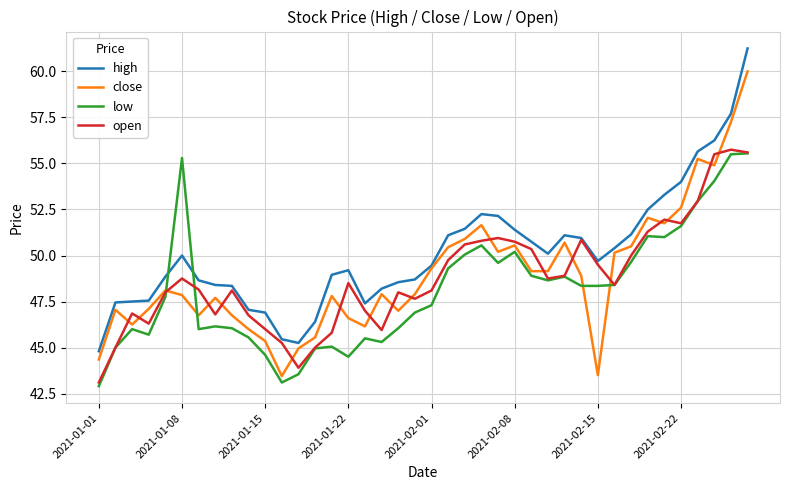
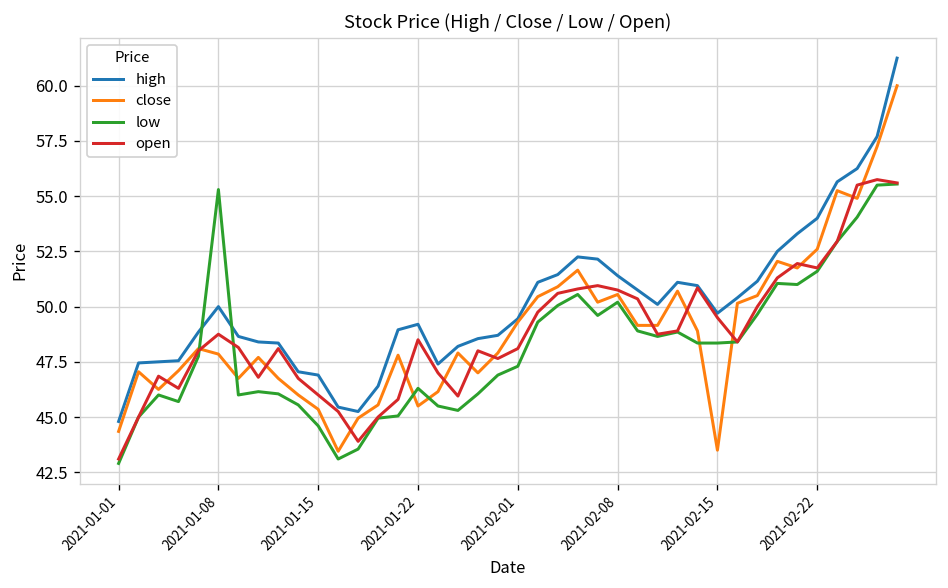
  {
    "high": {
      "2021-01-01": 44.8,
      "2021-01-08": 50.0,
      "2021-01-15": 46.9,
      "2021-01-22": 49.2,
      "2021-02-01": 49.5,
      "2021-02-08": 51.4,
      "2021-02-15": 49.7,
      "2021-02-22": 54.0
    },
    "close": {
      "2021-01-01": 44.4,
      "2021-01-08": 47.9,
      "2021-01-15": 45.4,
-     "2021-01-22": 46.6,
+     "2021-01-22": 45.5,
      "2021-02-01": 49.3,
      "2021-02-08": 50.6,
      "2021-02-15": 43.5,
      "2021-02-22": 52.6
    },
    "low": {
      "2021-01-01": 42.9,
      "2021-01-08": 55.3,
      "2021-01-15": 44.6,
-     "2021-01-22": 44.5,
+     "2021-01-22": 46.3,
      "2021-02-01": 47.3,
      "2021-02-08": 50.2,
      "2021-02-15": 48.4,
      "2021-02-22": 51.6
    },
    "open": {
      "2021-01-01": 43.1,
      "2021-01-08": 48.8,
      "2021-01-15": 46.0,
      "2021-01-22": 48.5,
      "2021-02-01": 48.1,
      "2021-02-08": 50.8,
      "2021-02-15": 49.5,
      "2021-02-22": 51.8
    }
  }
